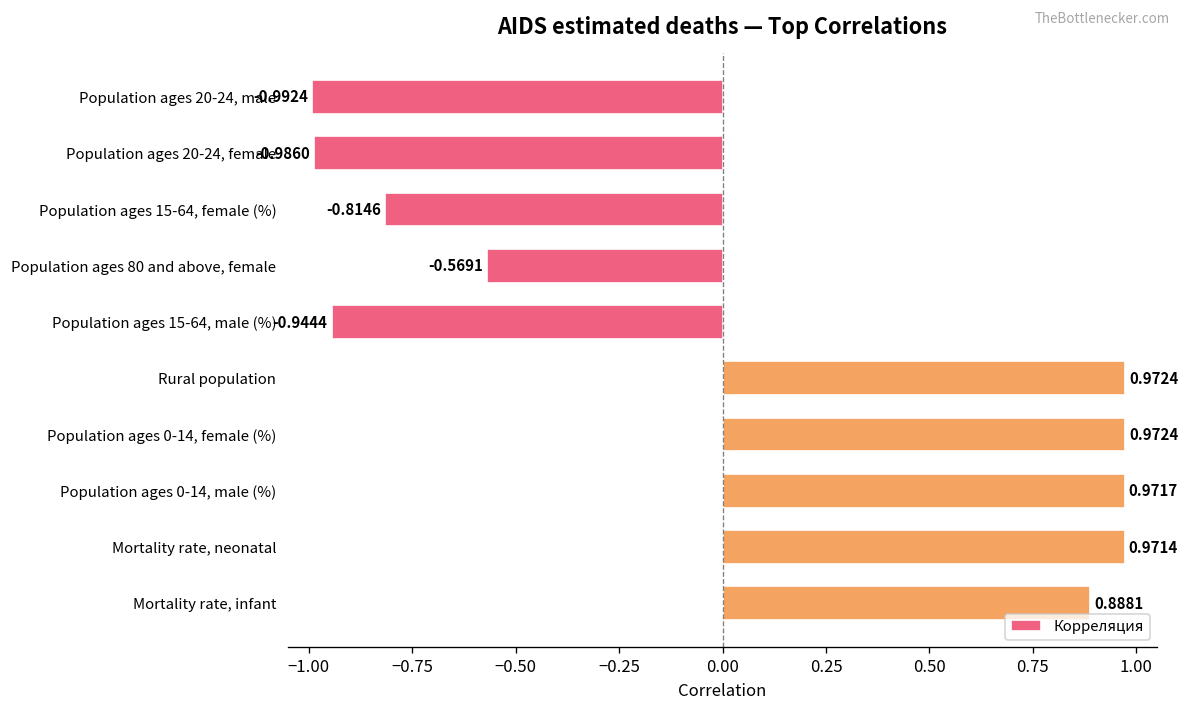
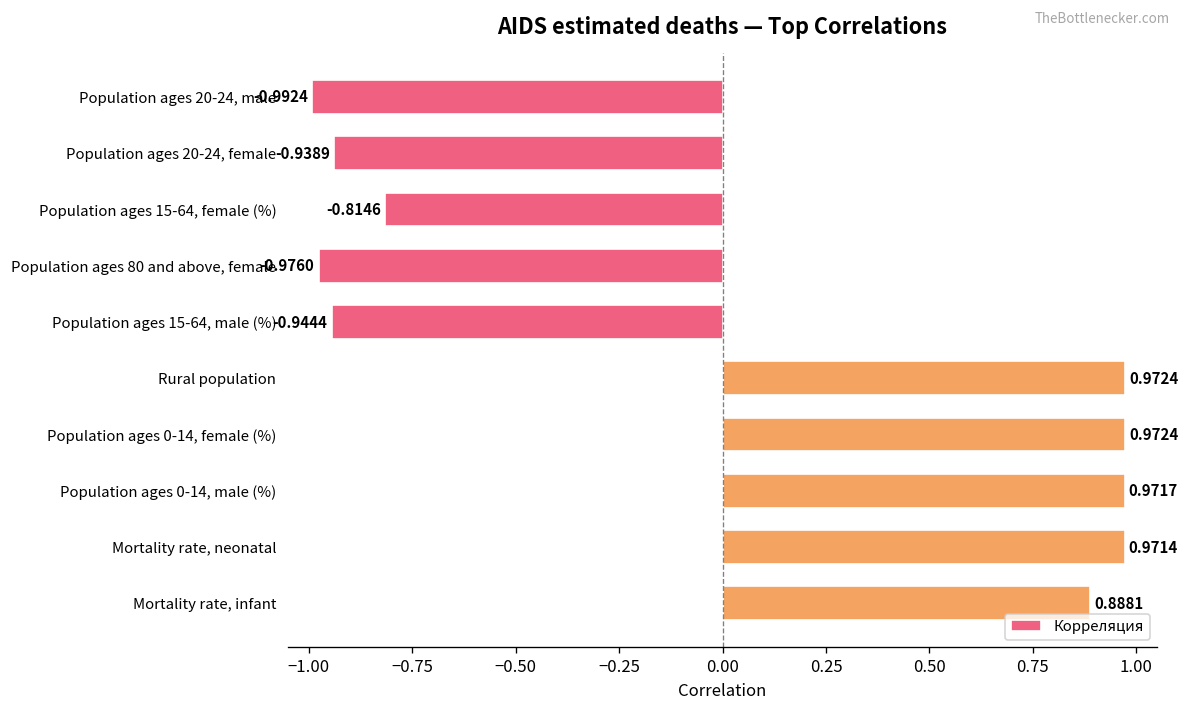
  {
    "Population ages 20-24, male": -0.9924,
-   "Population ages 20-24, female": -0.9860,
+   "Population ages 20-24, female": -0.9389,
    "Population ages 15-64, female (%)": -0.8146,
-   "Population ages 80 and above, female": -0.5691,
+   "Population ages 80 and above, female": -0.9760,
    "Population ages 15-64, male (%)": -0.9444,
    "Rural population": 0.9724,
    "Population ages 0-14, female (%)": 0.9724,
    "Population ages 0-14, male (%)": 0.9717,
    "Mortality rate, neonatal": 0.9714,
    "Mortality rate, infant": 0.8881
  }
